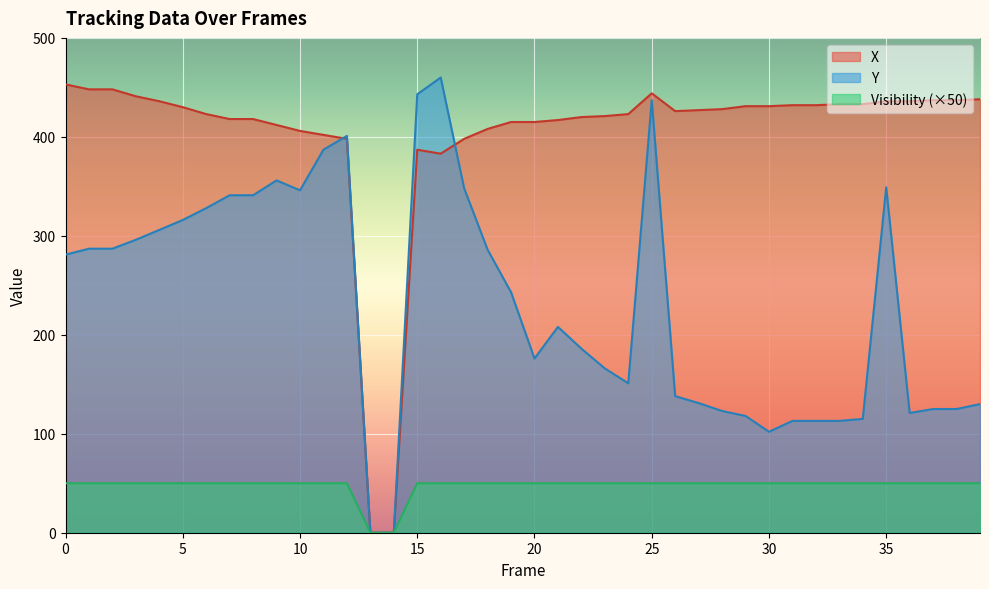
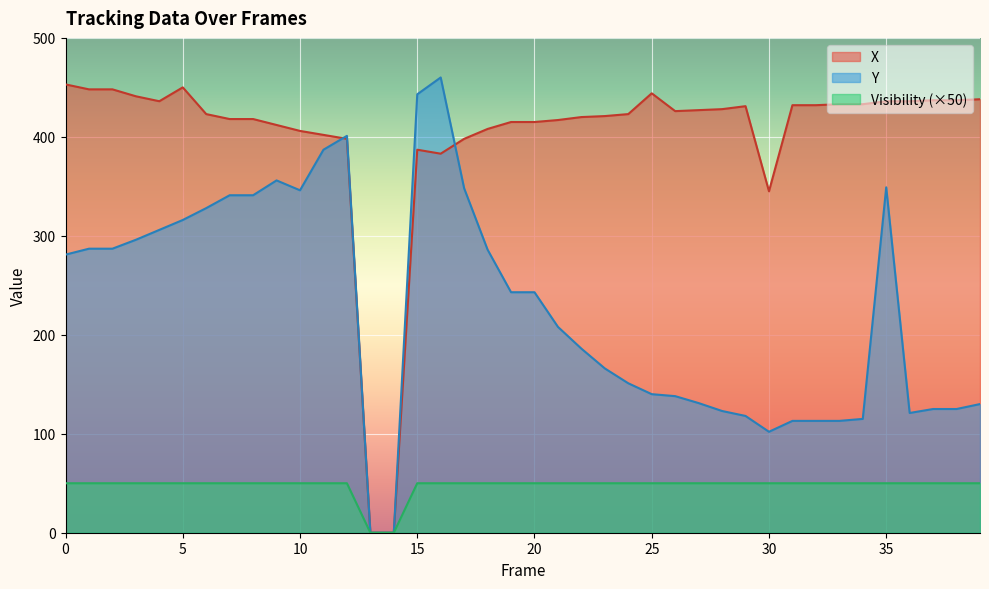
  {
    "X": {
      "0": 450,
-     "5": 430,
+     "5": 450,
      "10": 410,
      "15": 390,
      "20": 420,
      "25": 440,
-     "30": 430
+     "30": 350
    },
    "Y": {
      "0": 280,
      "5": 320,
      "10": 350,
      "15": 440,
-     "20": 180,
-     "25": 440,
+     "20": 240,
+     "25": 140,
      "30": 100,
      "35": 350
    },
    "Visibility (×50)": {
      "0": 50,
      "5": 50,
      "10": 50,
      "15": 50,
      "20": 50,
      "25": 50,
      "30": 50,
      "35": 50
    }
  }
